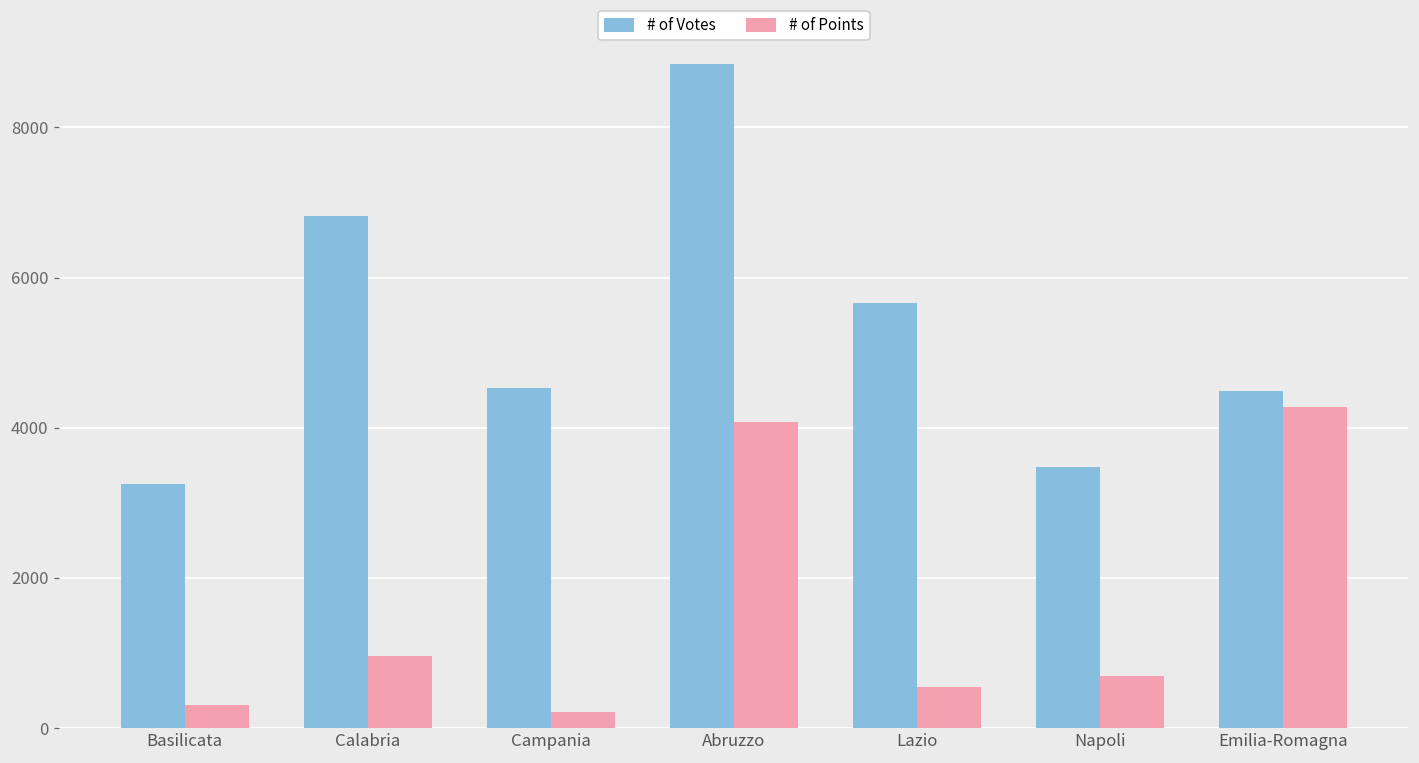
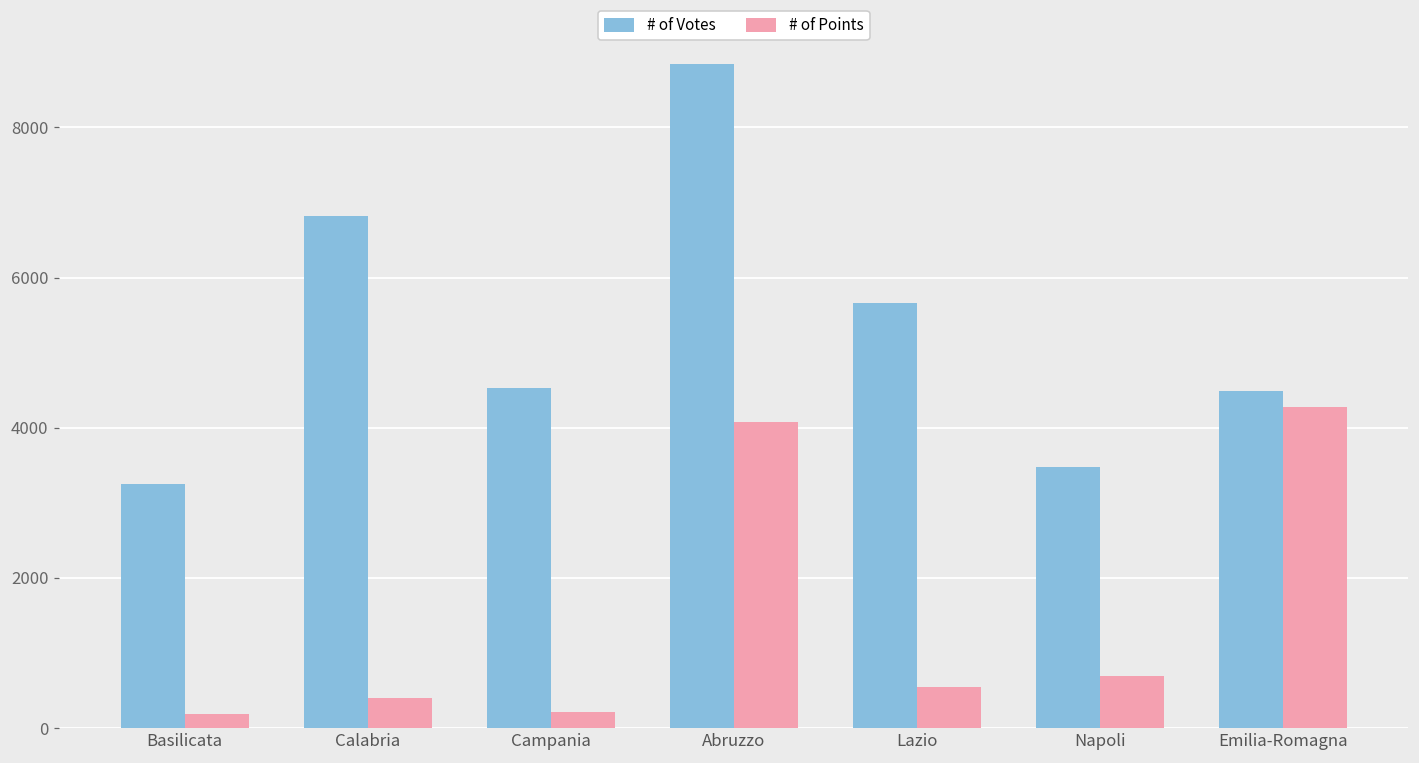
  {
    "# of Votes": {
      "Basilicata": 3300,
      "Calabria": 6800,
      "Campania": 4500,
      "Abruzzo": 8800,
      "Lazio": 5700,
      "Napoli": 3500,
      "Emilia-Romagna": 4500
    },
    "# of Points": {
-     "Basilicata": 300,
-     "Calabria": 1000,
+     "Basilicata": 200,
+     "Calabria": 400,
      "Campania": 200,
      "Abruzzo": 4100,
      "Lazio": 500,
      "Napoli": 700,
      "Emilia-Romagna": 4300
    }
  }
